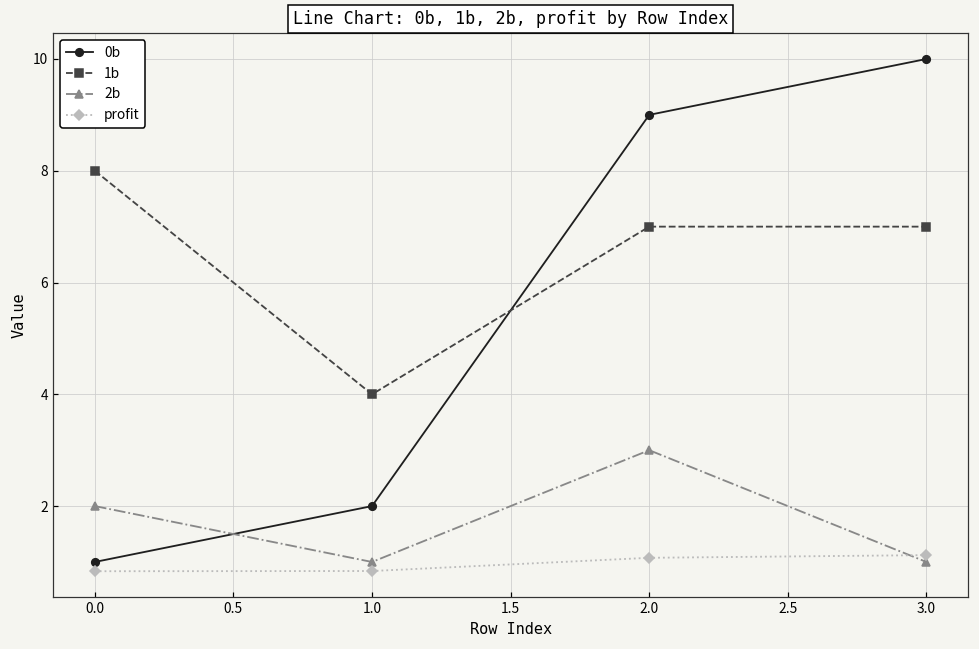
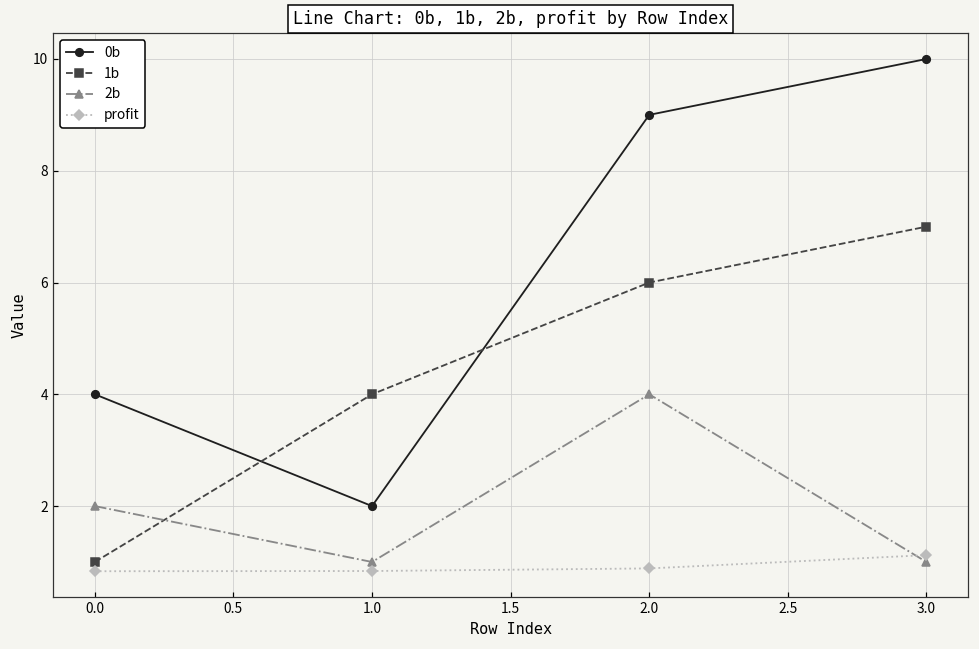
  {
    "0b": {
-     "0.0": 1,
+     "0.0": 4,
      "1.0": 2,
      "2.0": 9,
      "3.0": 10
    },
    "1b": {
-     "0.0": 8,
+     "0.0": 1,
      "1.0": 4,
-     "2.0": 7,
+     "2.0": 6,
      "3.0": 7
    },
    "2b": {
      "0.0": 2,
      "1.0": 1,
-     "2.0": 3,
+     "2.0": 4,
      "3.0": 1
    },
    "profit": {
      "0.0": 0.8,
      "1.0": 0.8,
-     "2.0": 1.1,
+     "2.0": 0.9,
      "3.0": 1.1
    }
  }
